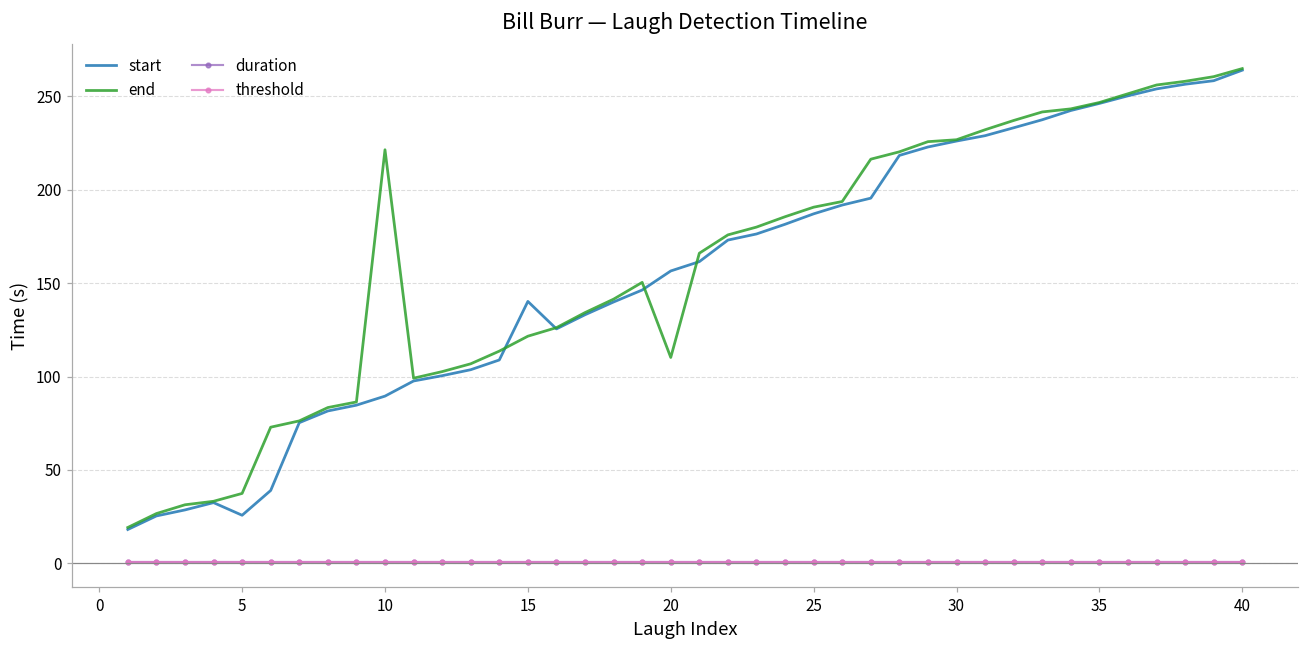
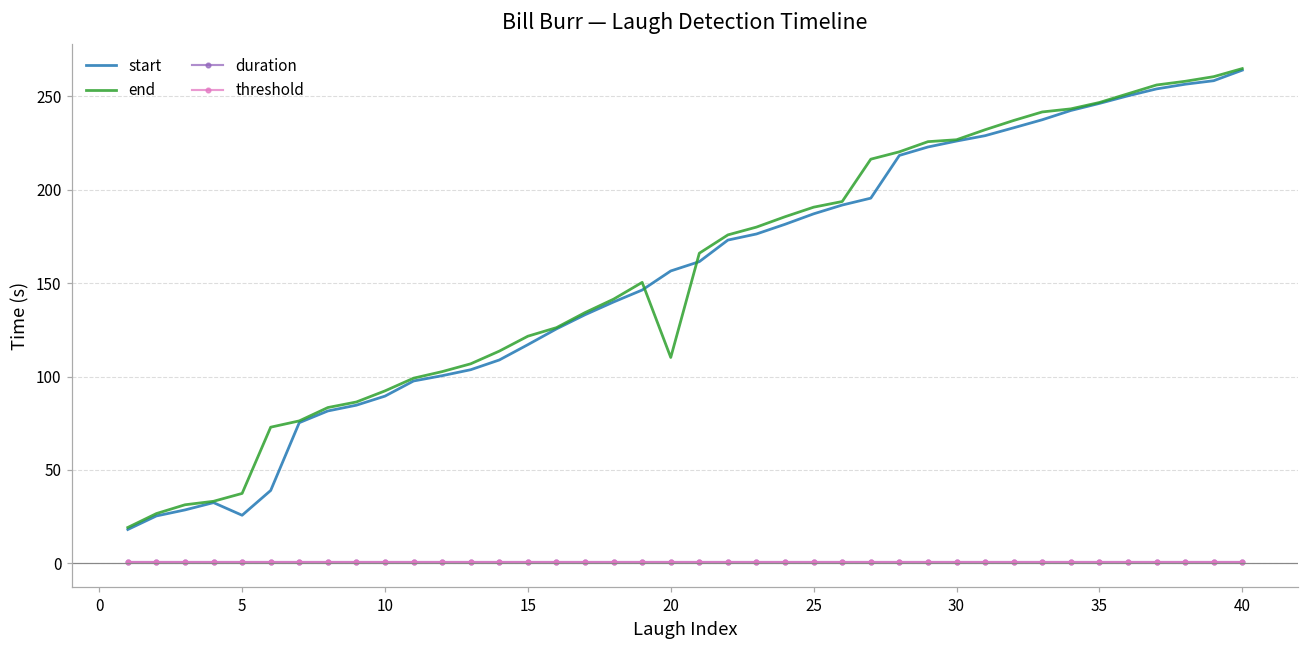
  {
    "start": {
      "5": 26,
      "10": 90,
-     "15": 140,
+     "15": 117,
      "20": 157,
      "25": 187
    },
    "end": {
      "5": 37,
-     "10": 221,
+     "10": 92,
      "15": 122,
      "20": 110,
      "25": 191
    },
    "threshold": {
      "5": 1,
      "10": 1,
      "15": 1,
      "20": 1,
      "25": 1,
      "30": 1,
      "35": 1,
      "40": 1
    }
  }
